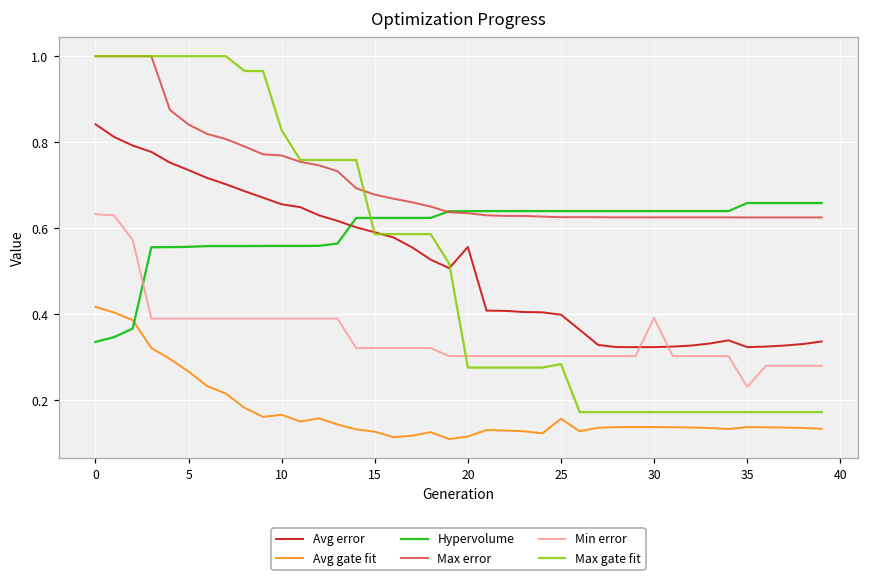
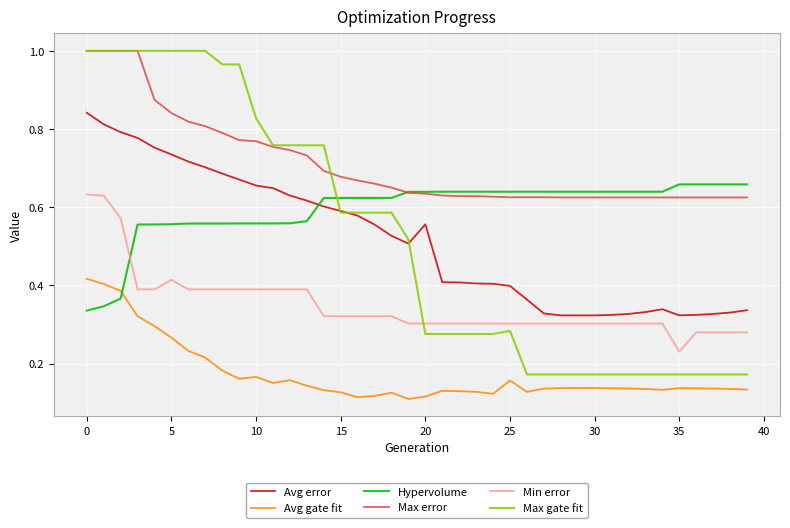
  {
    "Avg error": {
      "0": 0.84,
      "5": 0.74,
      "10": 0.66,
      "20": 0.56,
      "25": 0.40,
      "30": 0.32,
      "35": 0.32
    },
    "Avg gate fit": {
      "0": 0.42,
      "5": 0.27,
      "10": 0.17,
      "15": 0.13,
      "20": 0.12,
      "25": 0.16,
      "30": 0.14,
      "35": 0.14
    },
    "Hypervolume": {
      "0": 0.34,
      "5": 0.56,
      "10": 0.56,
      "15": 0.62,
      "25": 0.64,
      "30": 0.64,
      "35": 0.66
    },
    "Max error": {
      "5": 0.84,
      "10": 0.77,
      "15": 0.68,
      "25": 0.63,
      "30": 0.63,
      "35": 0.63
    },
    "Min error": {
      "0": 0.63,
-     "5": 0.39,
+     "5": 0.41,
      "10": 0.39,
      "15": 0.32,
      "20": 0.30,
      "25": 0.30,
-     "30": 0.39,
+     "30": 0.30,
      "35": 0.23
    },
    "Max gate fit": {
      "5": 1.00,
      "10": 0.83,
      "20": 0.28,
      "25": 0.28,
      "30": 0.17,
      "35": 0.17
    }
  }
